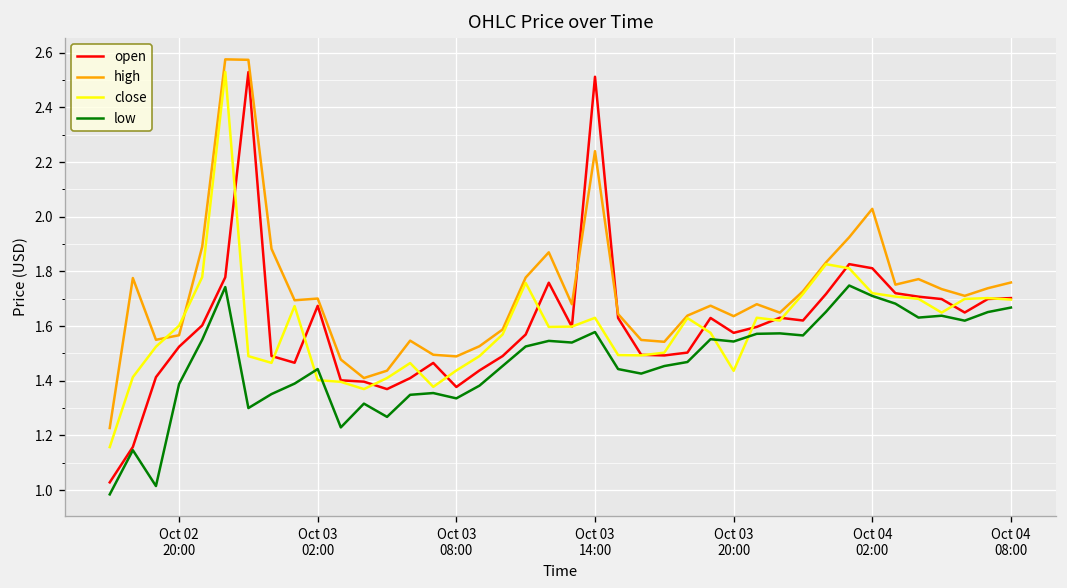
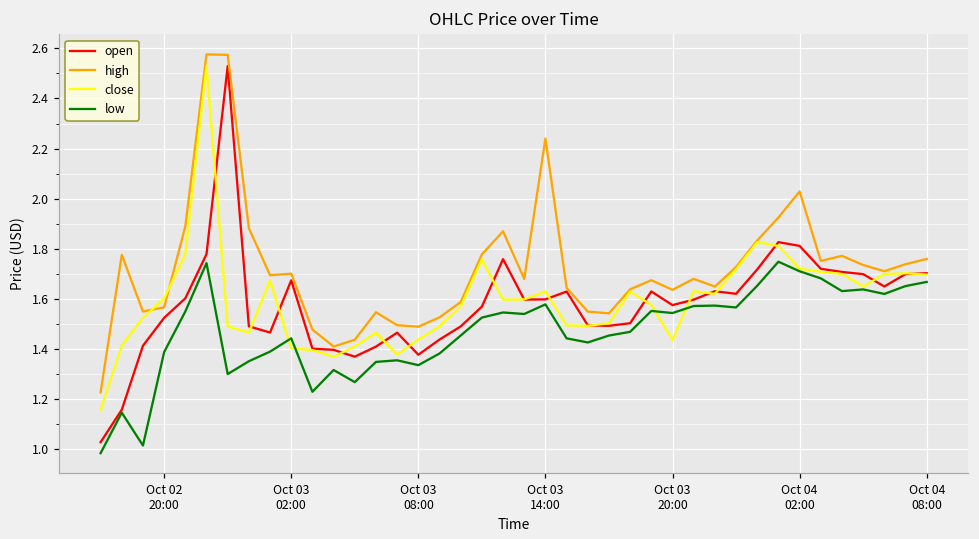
  {
    "open": {
      "Oct 02 20:00": 1.52,
      "Oct 03 02:00": 1.67,
      "Oct 03 08:00": 1.38,
-     "Oct 03 14:00": 2.51,
+     "Oct 03 14:00": 1.60,
      "Oct 03 20:00": 1.58,
      "Oct 04 02:00": 1.81
    },
    "high": {
      "Oct 02 20:00": 1.57,
      "Oct 03 02:00": 1.70,
      "Oct 03 08:00": 1.49,
      "Oct 03 14:00": 2.24,
      "Oct 03 20:00": 1.64,
      "Oct 04 02:00": 2.03,
      "Oct 04 08:00": 1.76
    },
    "close": {
      "Oct 02 20:00": 1.60,
      "Oct 03 02:00": 1.40,
      "Oct 03 08:00": 1.44,
      "Oct 03 14:00": 1.63,
      "Oct 03 20:00": 1.44
    },
    "low": {
      "Oct 02 20:00": 1.39,
      "Oct 03 02:00": 1.44,
      "Oct 03 08:00": 1.34,
      "Oct 03 14:00": 1.58,
      "Oct 03 20:00": 1.54,
      "Oct 04 08:00": 1.67
    }
  }
